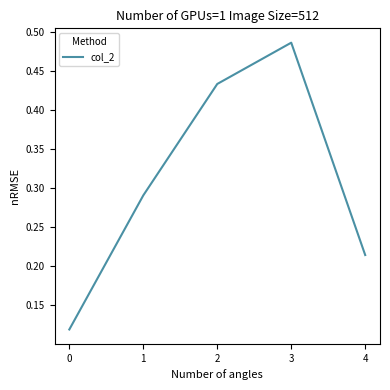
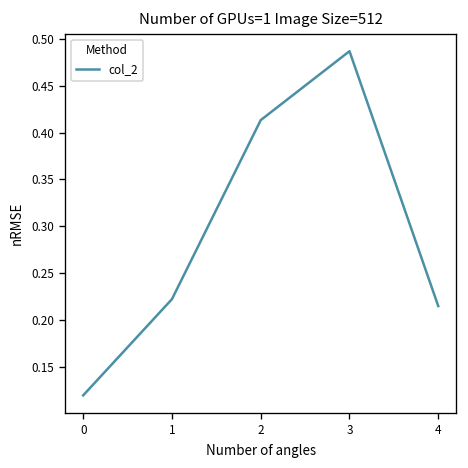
  {
    "0": 0.12,
-   "1": 0.29,
-   "2": 0.43,
+   "1": 0.22,
+   "2": 0.41,
    "3": 0.49,
    "4": 0.21
  }
